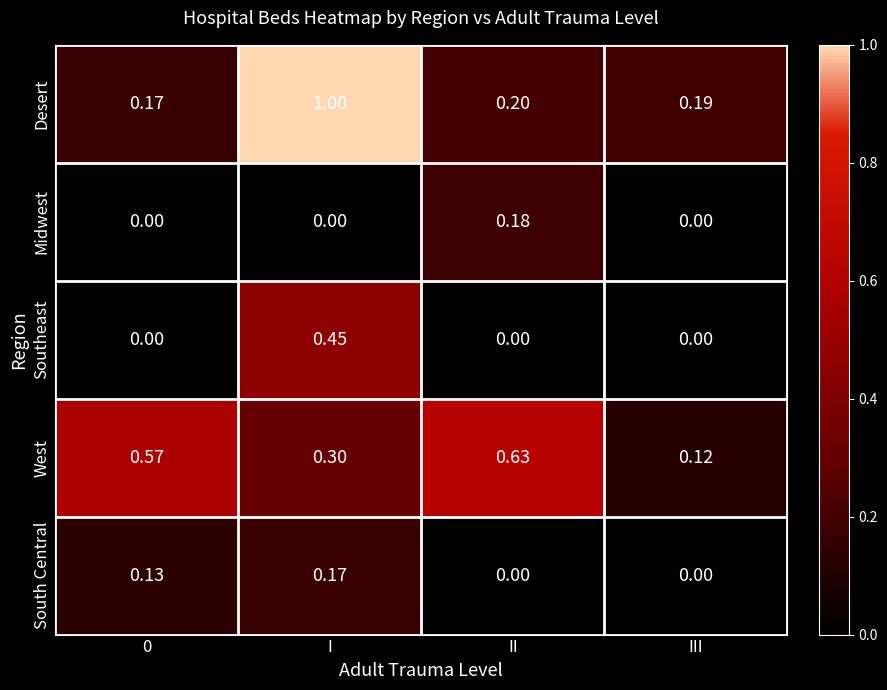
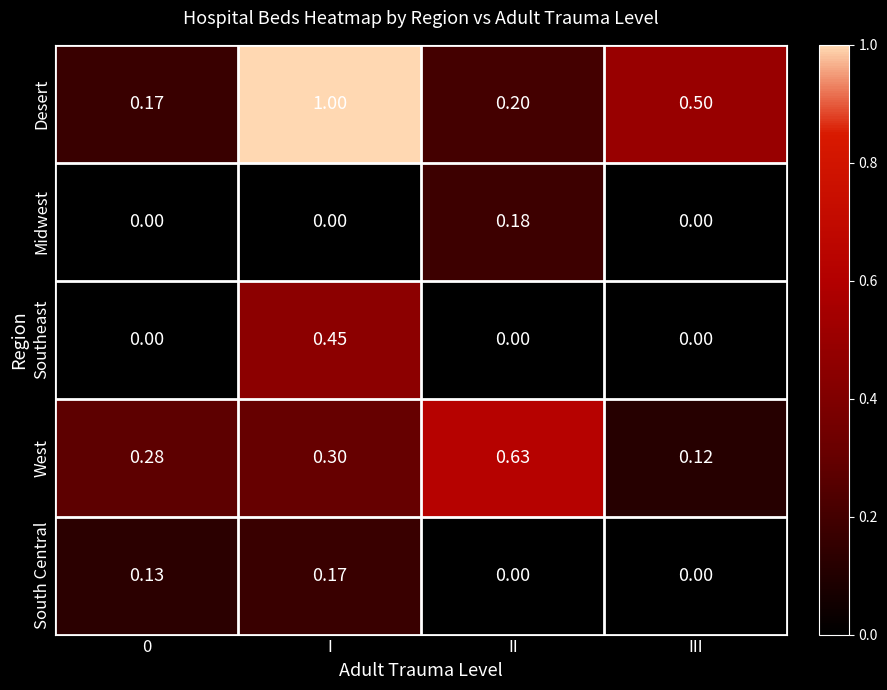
  {
    "Desert": {
      "0": 0.17,
      "I": 1.00,
      "II": 0.20,
-     "III": 0.19
+     "III": 0.50
    },
    "Midwest": {
      "0": 0.00,
      "I": 0.00,
      "II": 0.18,
      "III": 0.00
    },
    "Southeast": {
      "0": 0.00,
      "I": 0.45,
      "II": 0.00,
      "III": 0.00
    },
    "West": {
-     "0": 0.57,
+     "0": 0.28,
      "I": 0.30,
      "II": 0.63,
      "III": 0.12
    },
    "South Central": {
      "0": 0.13,
      "I": 0.17,
      "II": 0.00,
      "III": 0.00
    }
  }
